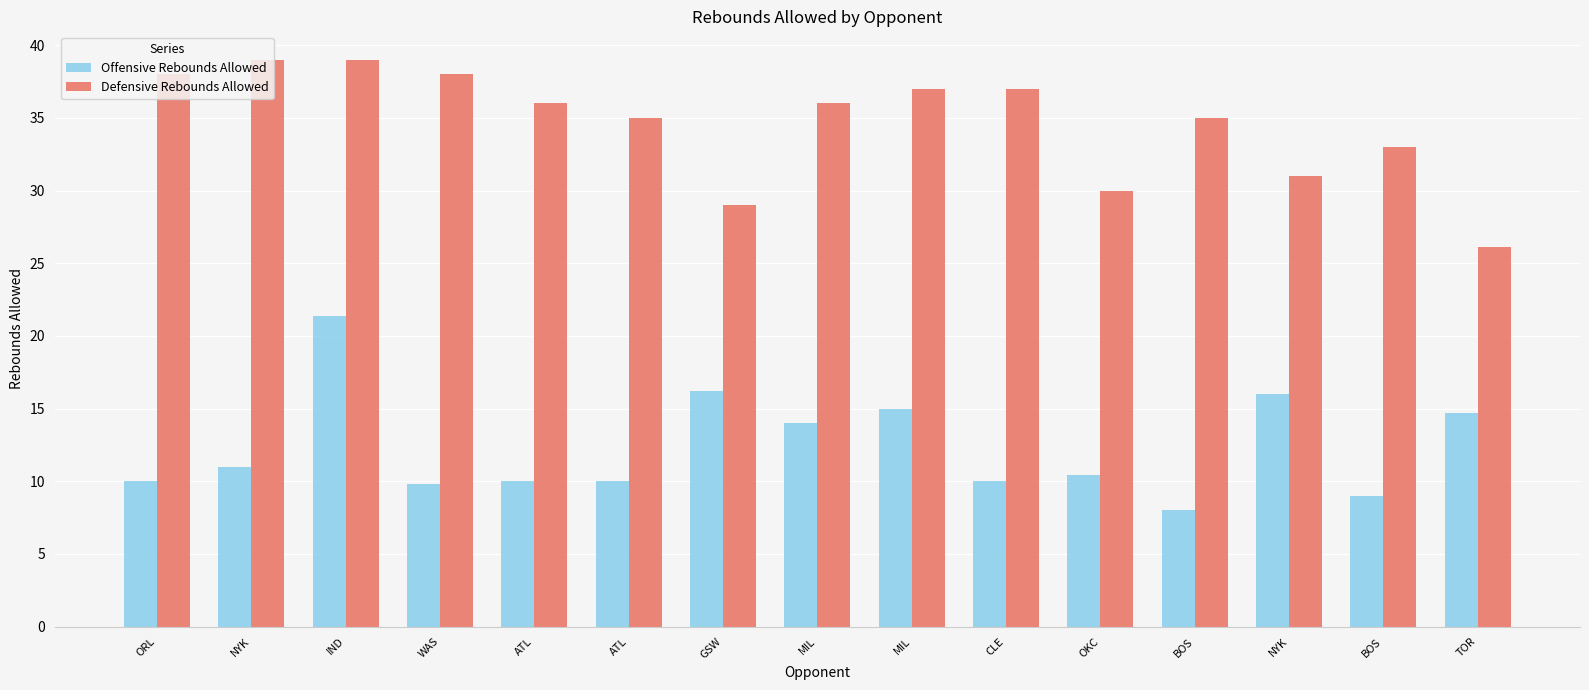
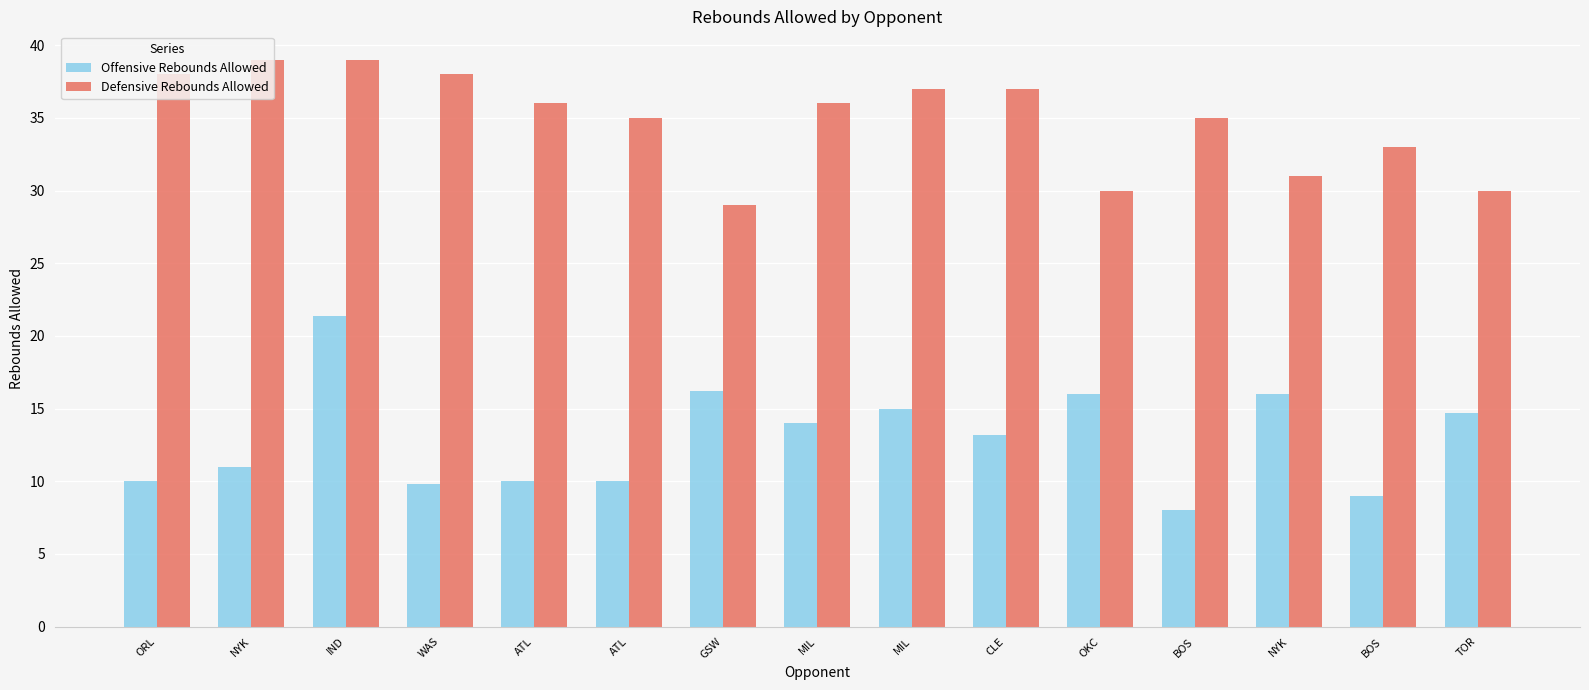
  {
    "Offensive Rebounds Allowed": {
      "ORL": 10.0,
      "IND": 21.4,
      "WAS": 9.8,
      "GSW": 16.2,
-     "CLE": 10.0,
-     "OKC": 10.4,
+     "CLE": 13.2,
+     "OKC": 16.0,
      "TOR": 14.7
    },
    "Defensive Rebounds Allowed": {
      "IND": 39.0,
      "WAS": 38.0,
      "GSW": 29.0,
      "CLE": 37.0,
      "OKC": 30.0,
-     "TOR": 26.1
+     "TOR": 30.0
    }
  }
